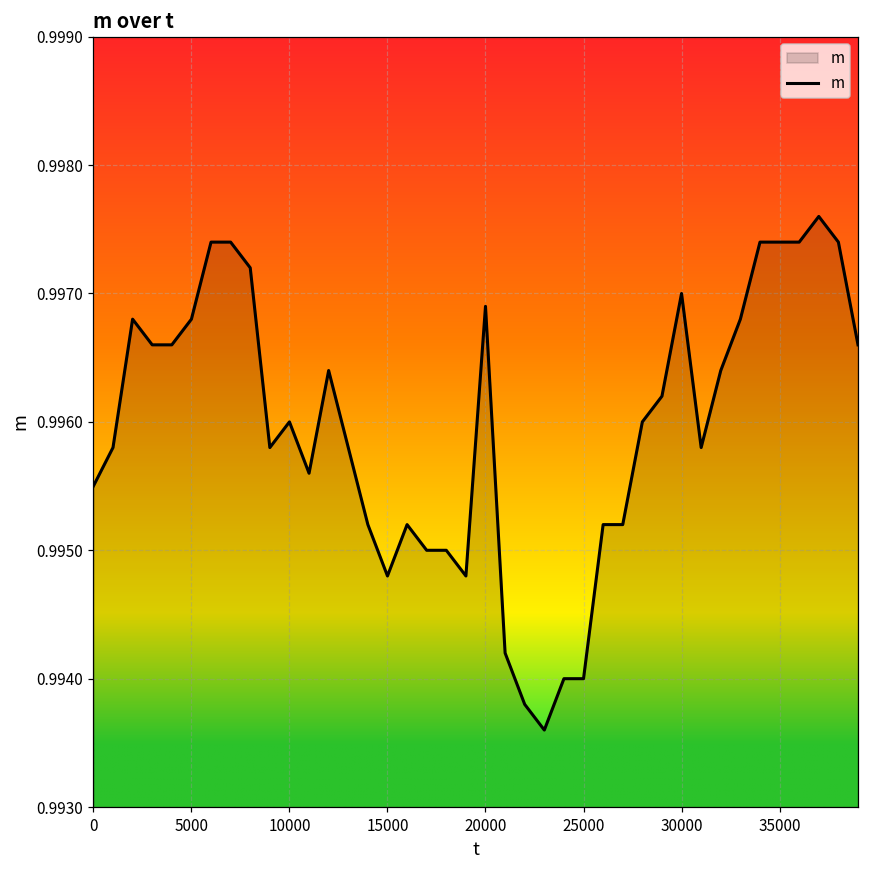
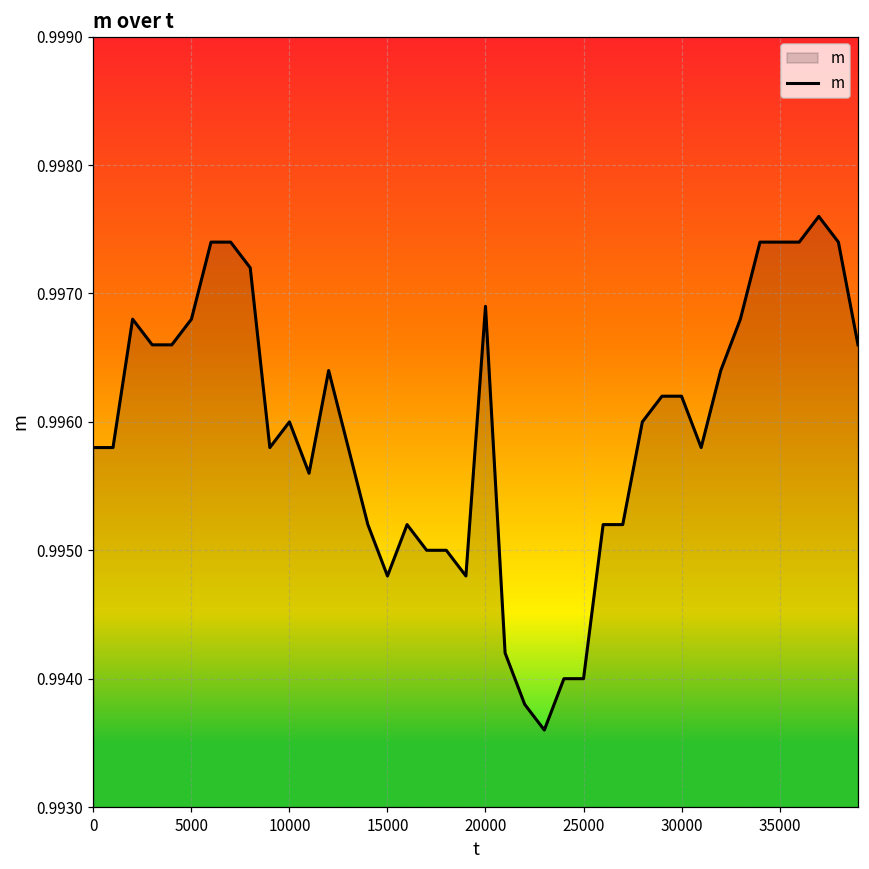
  {
-   "0": 0.9955,
+   "0": 0.9958,
    "5000": 0.9968,
    "10000": 0.9960,
    "15000": 0.9948,
    "20000": 0.9969,
    "25000": 0.9940,
-   "30000": 0.9970,
+   "30000": 0.9962,
    "35000": 0.9974
  }
